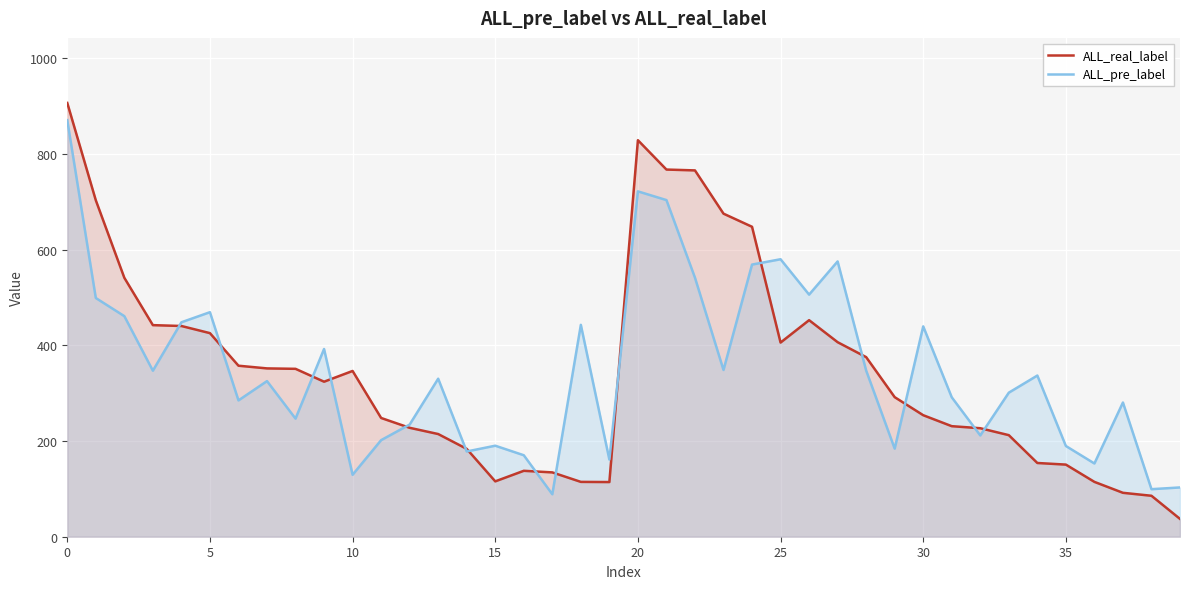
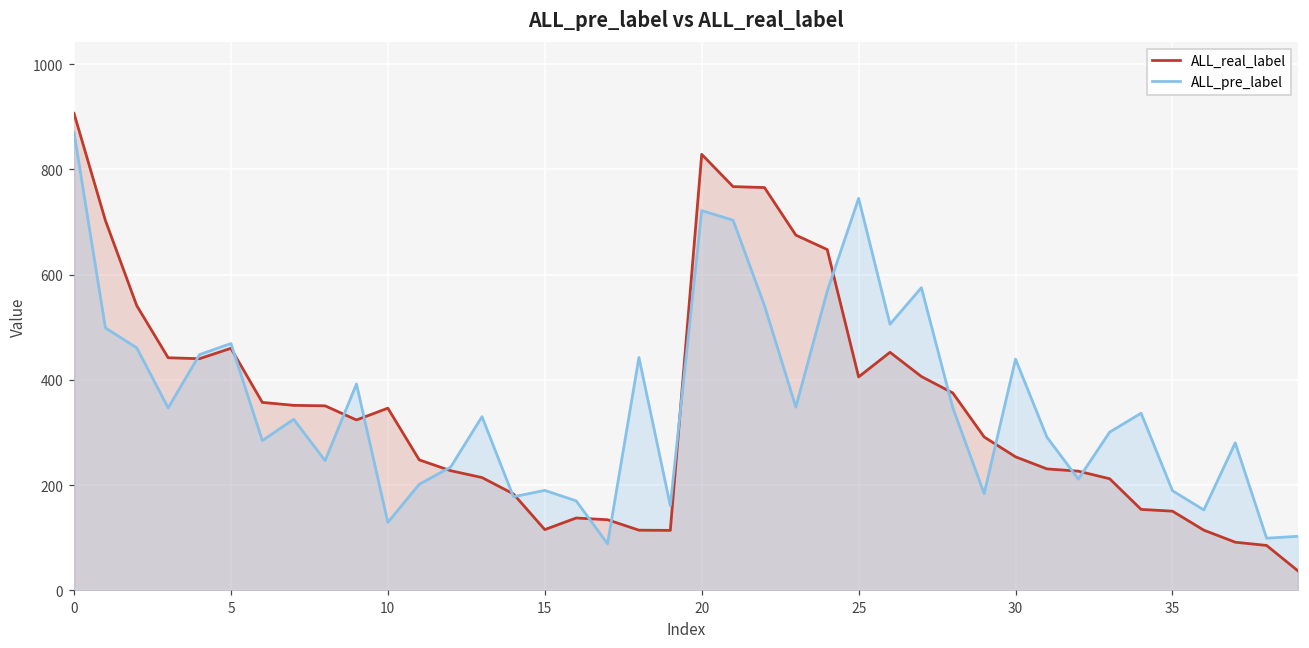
  {
    "ALL_real_label": {
      "0": 910,
-     "5": 430,
+     "5": 460,
      "10": 350,
      "15": 120,
      "20": 830,
      "25": 410,
      "30": 250,
      "35": 150
    },
    "ALL_pre_label": {
      "0": 870,
      "5": 470,
      "10": 130,
      "15": 190,
      "20": 720,
-     "25": 580,
+     "25": 750,
      "30": 440,
      "35": 190
    }
  }
